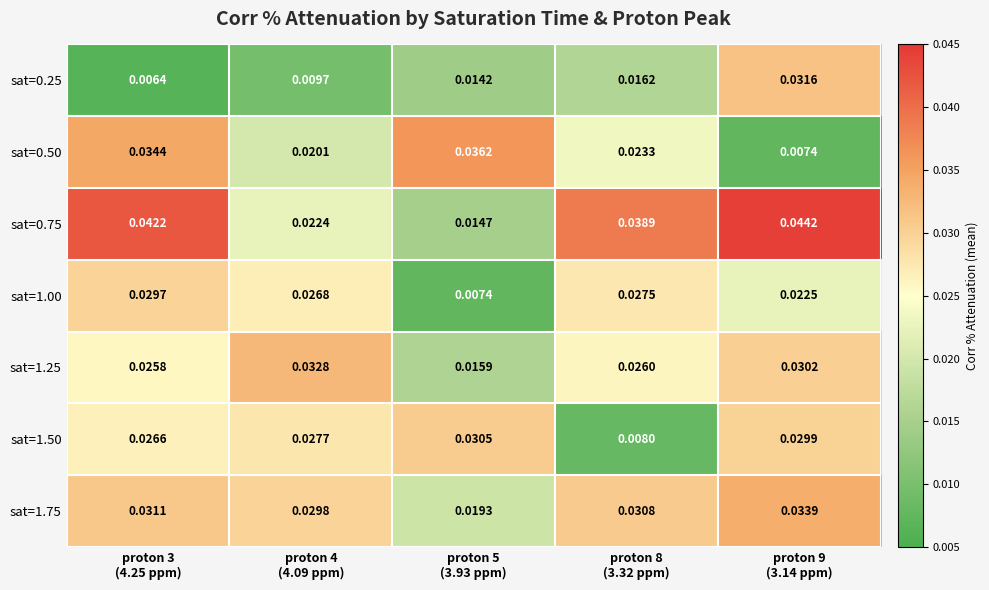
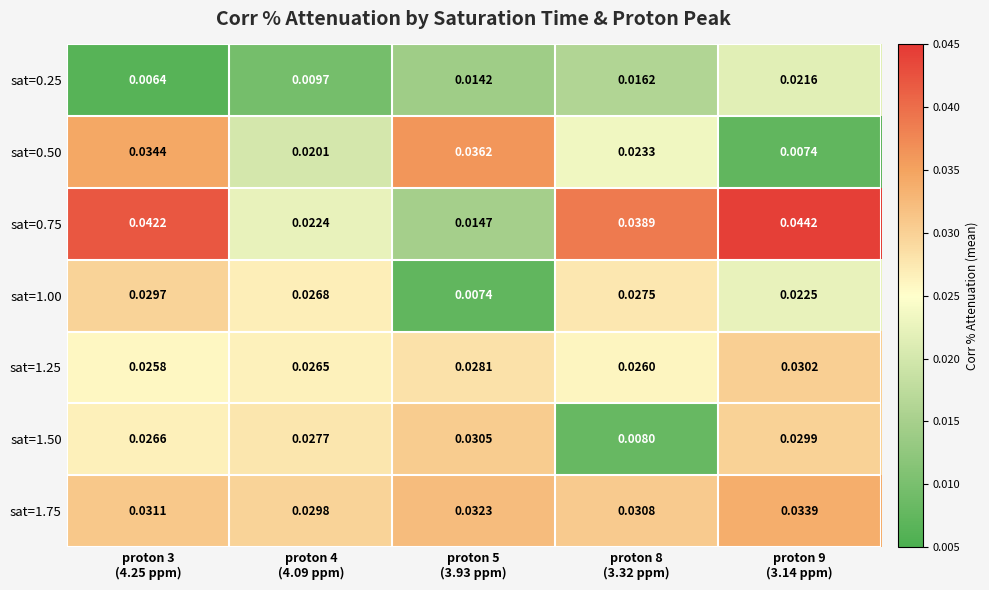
  {
    "sat=0.25": {
      "proton 3 (4.25 ppm)": 0.0064,
      "proton 4 (4.09 ppm)": 0.0097,
      "proton 5 (3.93 ppm)": 0.0142,
      "proton 8 (3.32 ppm)": 0.0162,
-     "proton 9 (3.14 ppm)": 0.0316
+     "proton 9 (3.14 ppm)": 0.0216
    },
    "sat=0.50": {
      "proton 3 (4.25 ppm)": 0.0344,
      "proton 4 (4.09 ppm)": 0.0201,
      "proton 5 (3.93 ppm)": 0.0362,
      "proton 8 (3.32 ppm)": 0.0233,
      "proton 9 (3.14 ppm)": 0.0074
    },
    "sat=0.75": {
      "proton 3 (4.25 ppm)": 0.0422,
      "proton 4 (4.09 ppm)": 0.0224,
      "proton 5 (3.93 ppm)": 0.0147,
      "proton 8 (3.32 ppm)": 0.0389,
      "proton 9 (3.14 ppm)": 0.0442
    },
    "sat=1.00": {
      "proton 3 (4.25 ppm)": 0.0297,
      "proton 4 (4.09 ppm)": 0.0268,
      "proton 5 (3.93 ppm)": 0.0074,
      "proton 8 (3.32 ppm)": 0.0275,
      "proton 9 (3.14 ppm)": 0.0225
    },
    "sat=1.25": {
      "proton 3 (4.25 ppm)": 0.0258,
-     "proton 4 (4.09 ppm)": 0.0328,
-     "proton 5 (3.93 ppm)": 0.0159,
+     "proton 4 (4.09 ppm)": 0.0265,
+     "proton 5 (3.93 ppm)": 0.0281,
      "proton 8 (3.32 ppm)": 0.0260,
      "proton 9 (3.14 ppm)": 0.0302
    },
    "sat=1.50": {
      "proton 3 (4.25 ppm)": 0.0266,
      "proton 4 (4.09 ppm)": 0.0277,
      "proton 5 (3.93 ppm)": 0.0305,
      "proton 8 (3.32 ppm)": 0.0080,
      "proton 9 (3.14 ppm)": 0.0299
    },
    "sat=1.75": {
      "proton 3 (4.25 ppm)": 0.0311,
      "proton 4 (4.09 ppm)": 0.0298,
-     "proton 5 (3.93 ppm)": 0.0193,
+     "proton 5 (3.93 ppm)": 0.0323,
      "proton 8 (3.32 ppm)": 0.0308,
      "proton 9 (3.14 ppm)": 0.0339
    }
  }
